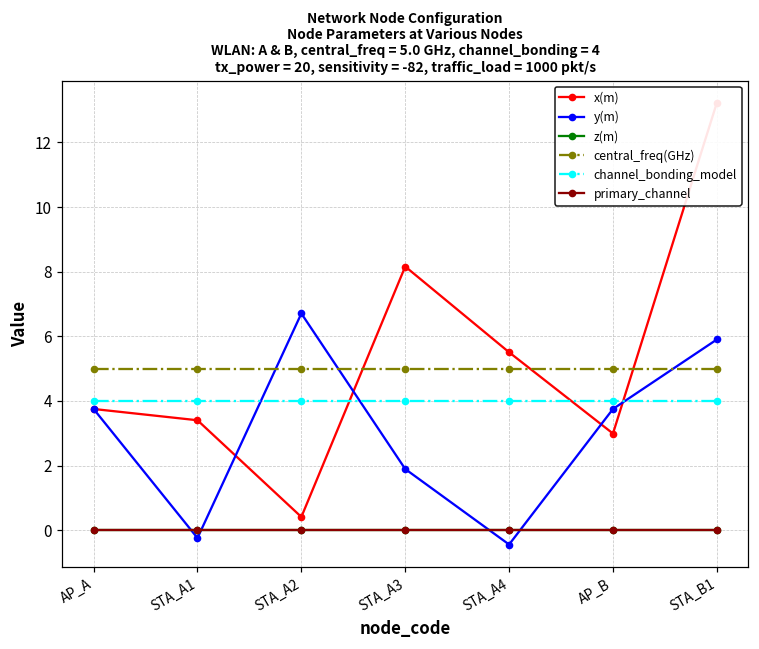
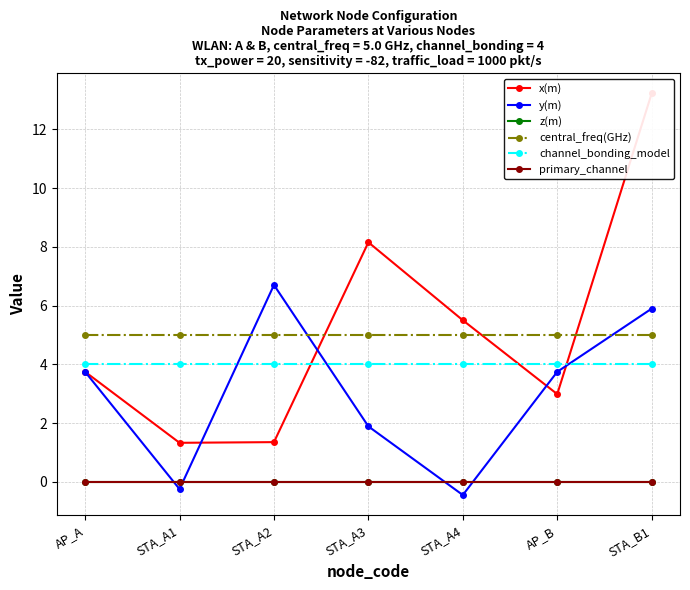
  {
    "x(m)": {
-     "STA_A1": 3.4,
-     "STA_A2": 0.4,
+     "STA_A1": 1.3,
+     "STA_A2": 1.4,
      "STA_A3": 8.2,
      "STA_A4": 5.5,
      "AP_B": 3.0
    },
    "y(m)": {
      "STA_A1": -0.2,
      "STA_A2": 6.7,
      "STA_A3": 1.9,
      "STA_A4": -0.4,
      "AP_B": 3.8,
      "STA_B1": 5.9
    },
    "primary_channel": {
      "AP_A": 0.0,
      "STA_A1": 0.0,
      "STA_A2": 0.0,
      "STA_A3": 0.0,
      "STA_A4": 0.0,
      "AP_B": 0.0,
      "STA_B1": 0.0
    },
    "central_freq(GHz)": {
      "AP_A": 5.0,
      "STA_A1": 5.0,
      "STA_A2": 5.0,
      "STA_A3": 5.0,
      "STA_A4": 5.0,
      "AP_B": 5.0,
      "STA_B1": 5.0
    },
    "channel_bonding_model": {
      "AP_A": 4.0,
      "STA_A1": 4.0,
      "STA_A2": 4.0,
      "STA_A3": 4.0,
      "STA_A4": 4.0,
      "AP_B": 4.0,
      "STA_B1": 4.0
    }
  }
